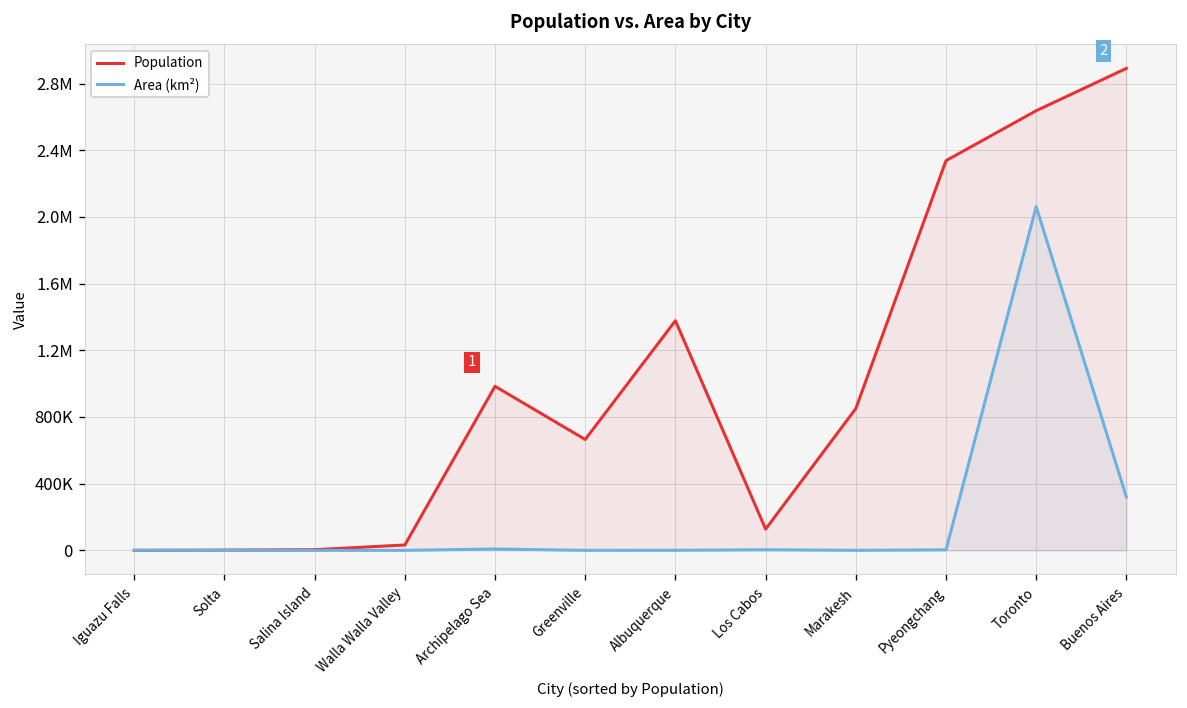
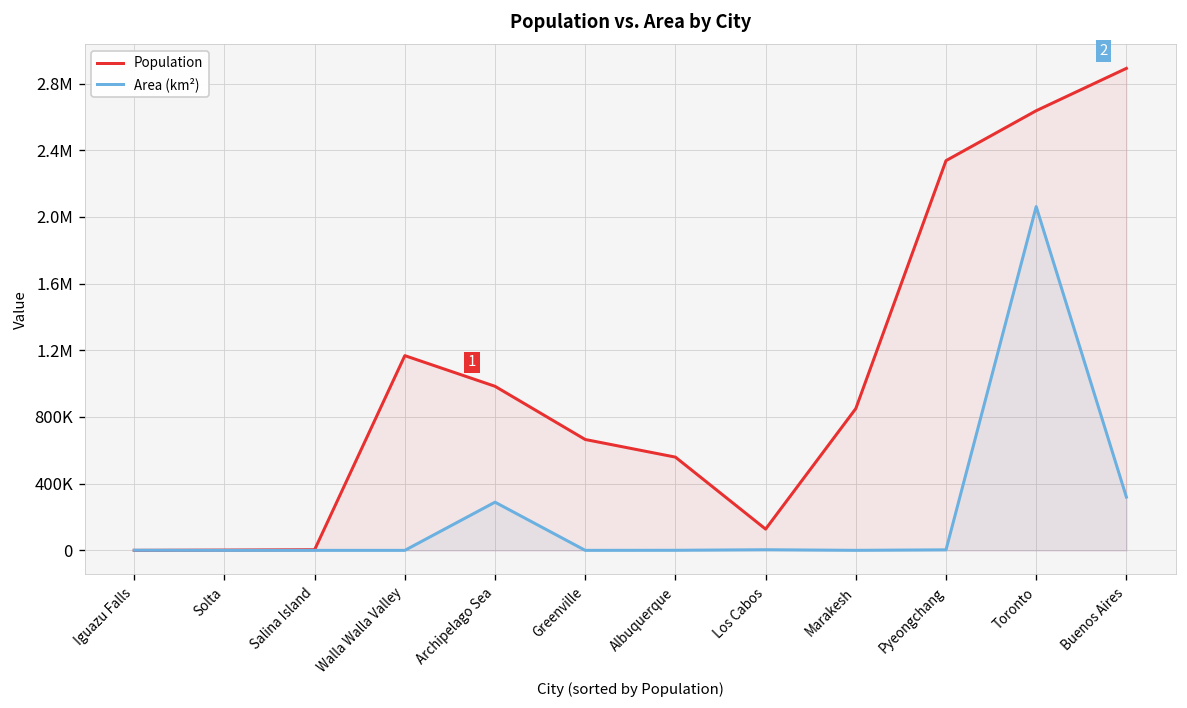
  {
    "Population": {
-     "Walla Walla Valley": 30000,
+     "Walla Walla Valley": 1170000,
      "Greenville": 660000,
-     "Albuquerque": 1380000,
+     "Albuquerque": 560000,
      "Los Cabos": 130000,
      "Marakesh": 850000,
      "Pyeongchang": 2340000,
      "Toronto": 2640000
    },
    "Area (km²)": {
      "Walla Walla Valley": 0,
-     "Archipelago Sea": 10000,
+     "Archipelago Sea": 290000,
      "Greenville": 0,
      "Albuquerque": 0,
      "Los Cabos": 0,
      "Marakesh": 0,
      "Pyeongchang": 0,
      "Toronto": 2060000,
      "Buenos Aires": 320000
    }
  }
